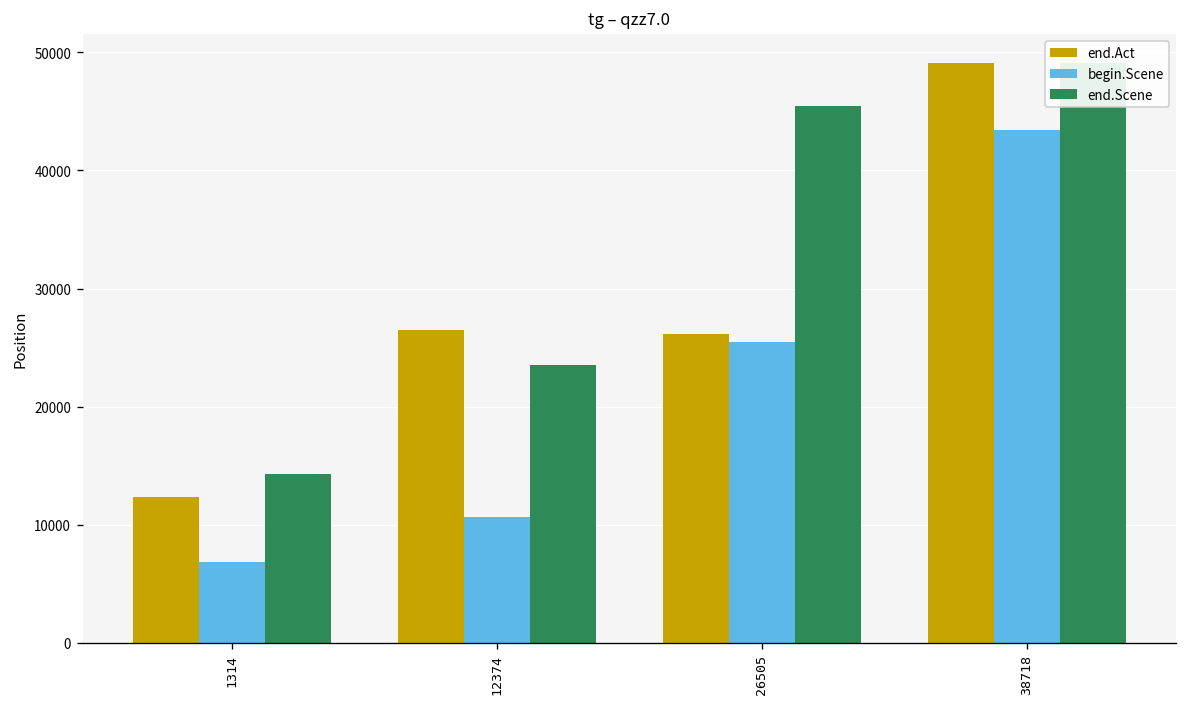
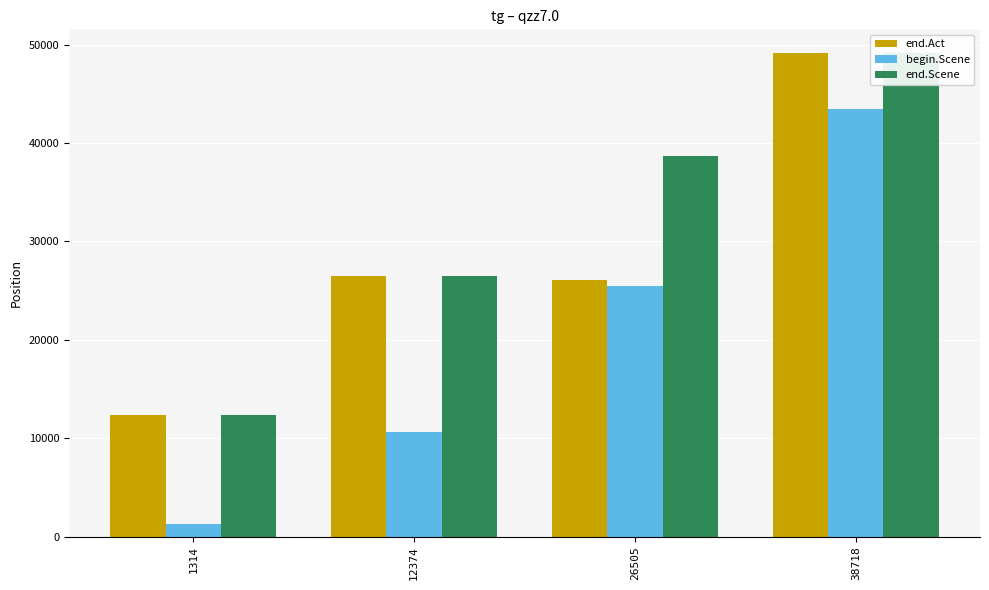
  {
    "end.Act": {
      "1314": 12000,
      "12374": 26000,
      "26505": 26000,
      "38718": 49000
    },
    "begin.Scene": {
-     "1314": 7000,
+     "1314": 1000,
      "12374": 11000,
      "26505": 25000,
      "38718": 43000
    },
    "end.Scene": {
-     "1314": 14000,
-     "12374": 24000,
-     "26505": 45000
+     "1314": 12000,
+     "12374": 26000,
+     "26505": 39000
    }
  }
